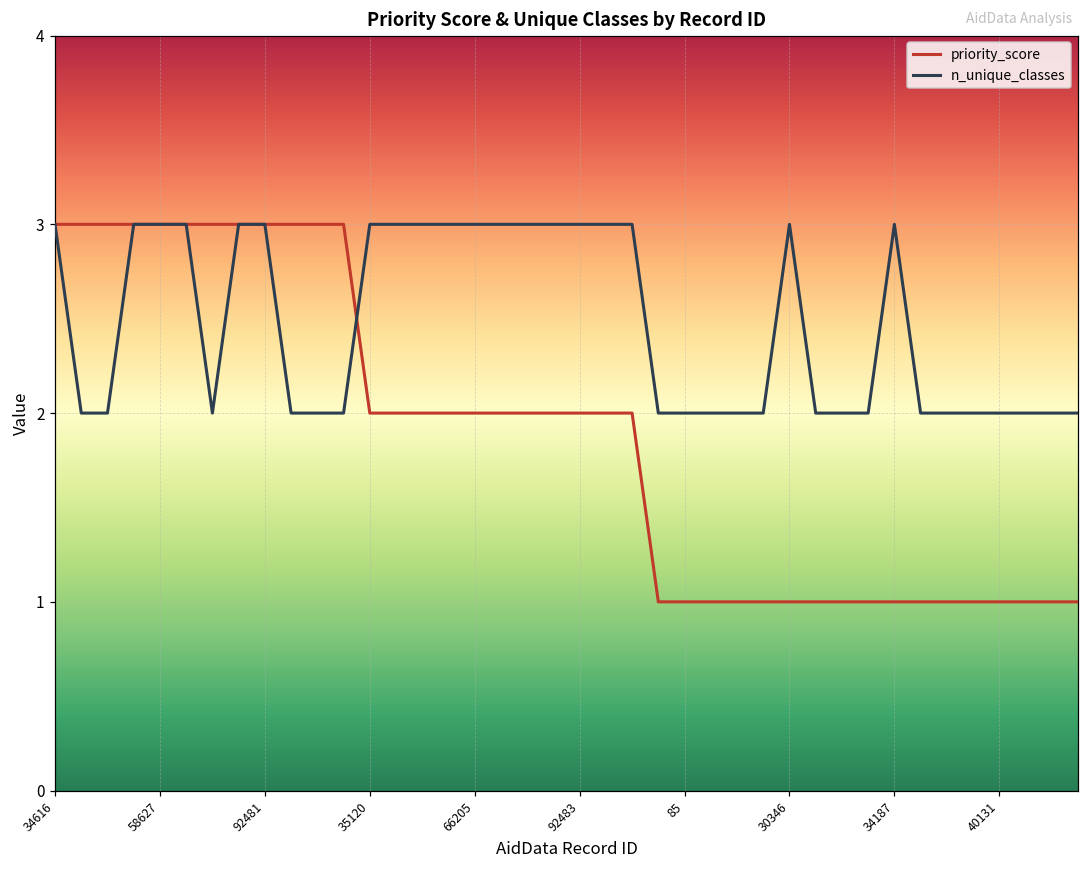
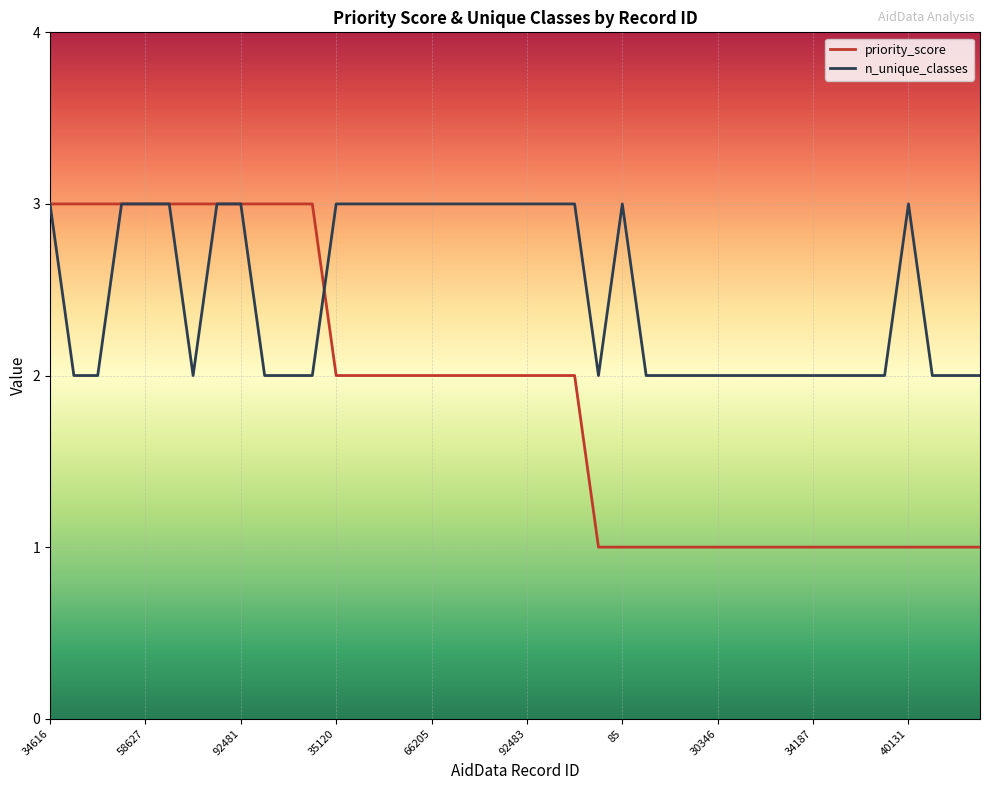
  {
    "priority_score": {
      "35120": 2,
      "66205": 2,
      "92483": 2,
      "85": 1,
      "30346": 1,
      "34187": 1,
      "40131": 1
    },
    "n_unique_classes": {
      "35120": 3,
      "66205": 3,
      "92483": 3,
-     "85": 2,
-     "30346": 3,
-     "34187": 3,
-     "40131": 2
+     "85": 3,
+     "30346": 2,
+     "34187": 2,
+     "40131": 3
    }
  }
